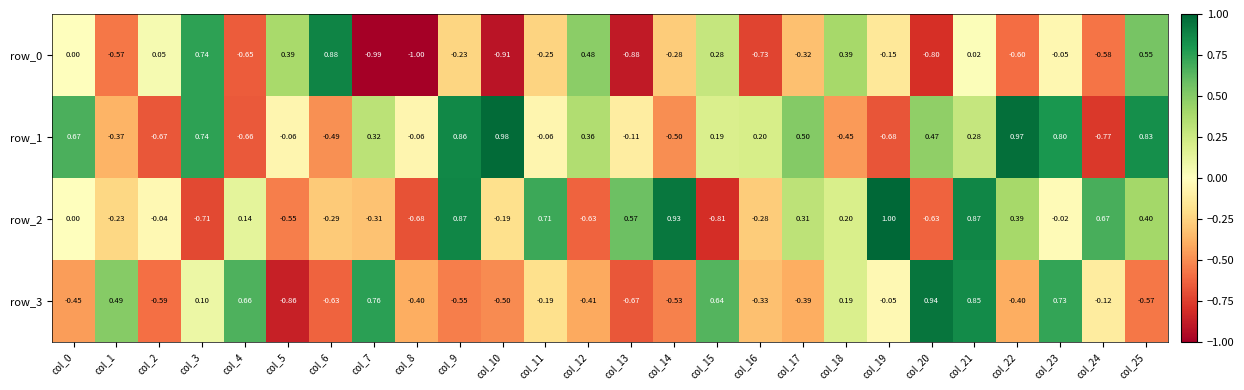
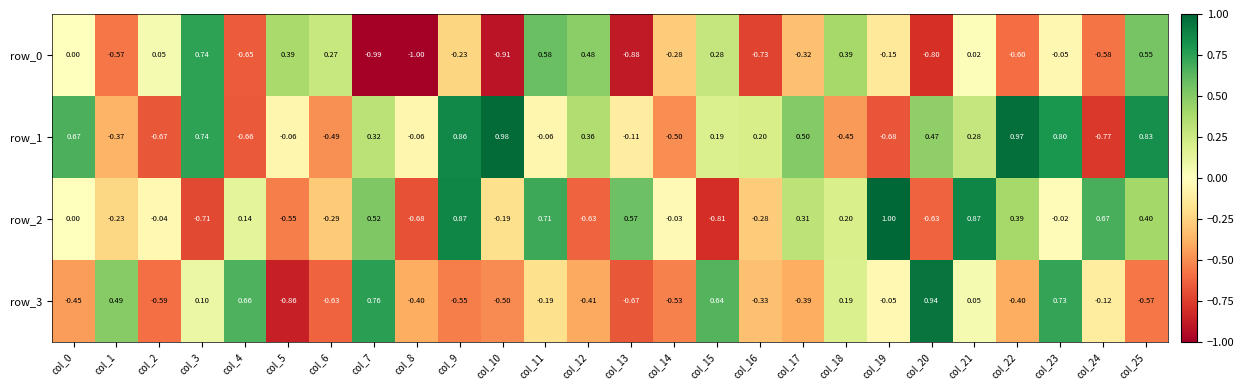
  {
    "row_0": {
      "col_0": 0.00,
      "col_1": -0.57,
      "col_2": 0.05,
      "col_3": 0.74,
      "col_4": -0.65,
      "col_5": 0.39,
-     "col_6": 0.88,
+     "col_6": 0.27,
      "col_7": -0.99,
      "col_8": -1.00,
      "col_9": -0.23,
      "col_10": -0.91,
-     "col_11": -0.25,
+     "col_11": 0.58,
      "col_12": 0.48,
      "col_13": -0.88,
      "col_14": -0.28,
      "col_15": 0.28,
      "col_16": -0.73,
      "col_17": -0.32,
      "col_18": 0.39,
      "col_19": -0.15,
      "col_20": -0.80,
      "col_21": 0.02,
      "col_22": -0.60,
      "col_23": -0.05,
      "col_24": -0.58,
      "col_25": 0.55
    },
    "row_1": {
      "col_0": 0.67,
      "col_1": -0.37,
      "col_2": -0.67,
      "col_3": 0.74,
      "col_4": -0.66,
      "col_5": -0.06,
      "col_6": -0.49,
      "col_7": 0.32,
      "col_8": -0.06,
      "col_9": 0.86,
      "col_10": 0.98,
      "col_11": -0.06,
      "col_12": 0.36,
      "col_13": -0.11,
      "col_14": -0.50,
      "col_15": 0.19,
      "col_16": 0.20,
      "col_17": 0.50,
      "col_18": -0.45,
      "col_19": -0.68,
      "col_20": 0.47,
      "col_21": 0.28,
      "col_22": 0.97,
      "col_23": 0.80,
      "col_24": -0.77,
      "col_25": 0.83
    },
    "row_2": {
      "col_0": 0.00,
      "col_1": -0.23,
      "col_2": -0.04,
      "col_3": -0.71,
      "col_4": 0.14,
      "col_5": -0.55,
      "col_6": -0.29,
-     "col_7": -0.31,
+     "col_7": 0.52,
      "col_8": -0.68,
      "col_9": 0.87,
      "col_10": -0.19,
      "col_11": 0.71,
      "col_12": -0.63,
      "col_13": 0.57,
-     "col_14": 0.93,
+     "col_14": -0.03,
      "col_15": -0.81,
      "col_16": -0.28,
      "col_17": 0.31,
      "col_18": 0.20,
      "col_19": 1.00,
      "col_20": -0.63,
      "col_21": 0.87,
      "col_22": 0.39,
      "col_23": -0.02,
      "col_24": 0.67,
      "col_25": 0.40
    },
    "row_3": {
      "col_0": -0.45,
      "col_1": 0.49,
      "col_2": -0.59,
      "col_3": 0.10,
      "col_4": 0.66,
      "col_5": -0.86,
      "col_6": -0.63,
      "col_7": 0.76,
      "col_8": -0.40,
      "col_9": -0.55,
      "col_10": -0.50,
      "col_11": -0.19,
      "col_12": -0.41,
      "col_13": -0.67,
      "col_14": -0.53,
      "col_15": 0.64,
      "col_16": -0.33,
      "col_17": -0.39,
      "col_18": 0.19,
      "col_19": -0.05,
      "col_20": 0.94,
-     "col_21": 0.85,
+     "col_21": 0.05,
      "col_22": -0.40,
      "col_23": 0.73,
      "col_24": -0.12,
      "col_25": -0.57
    }
  }
